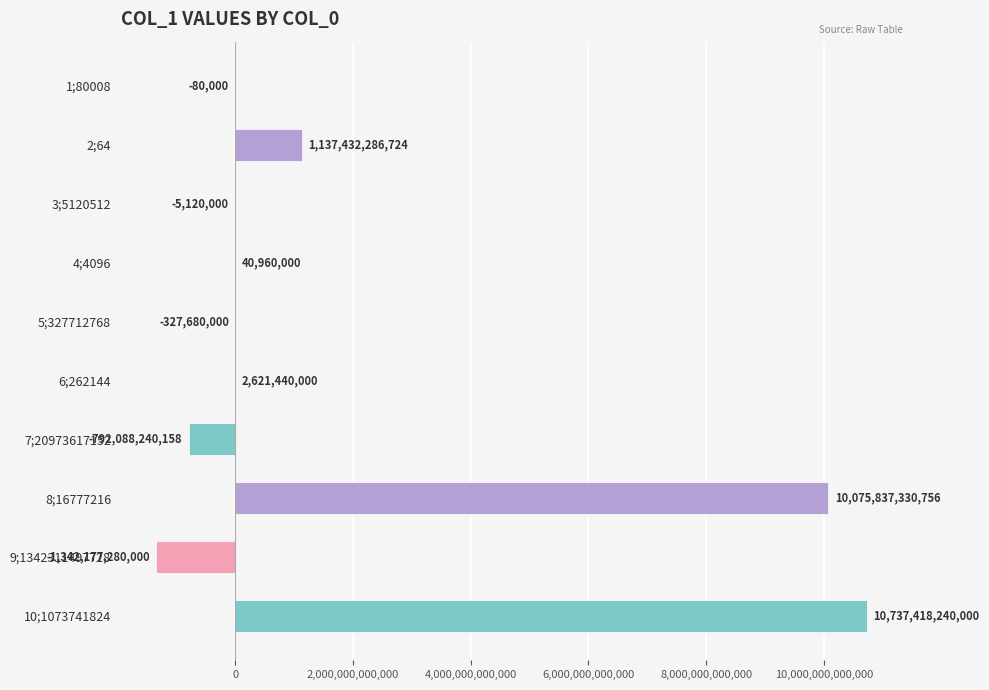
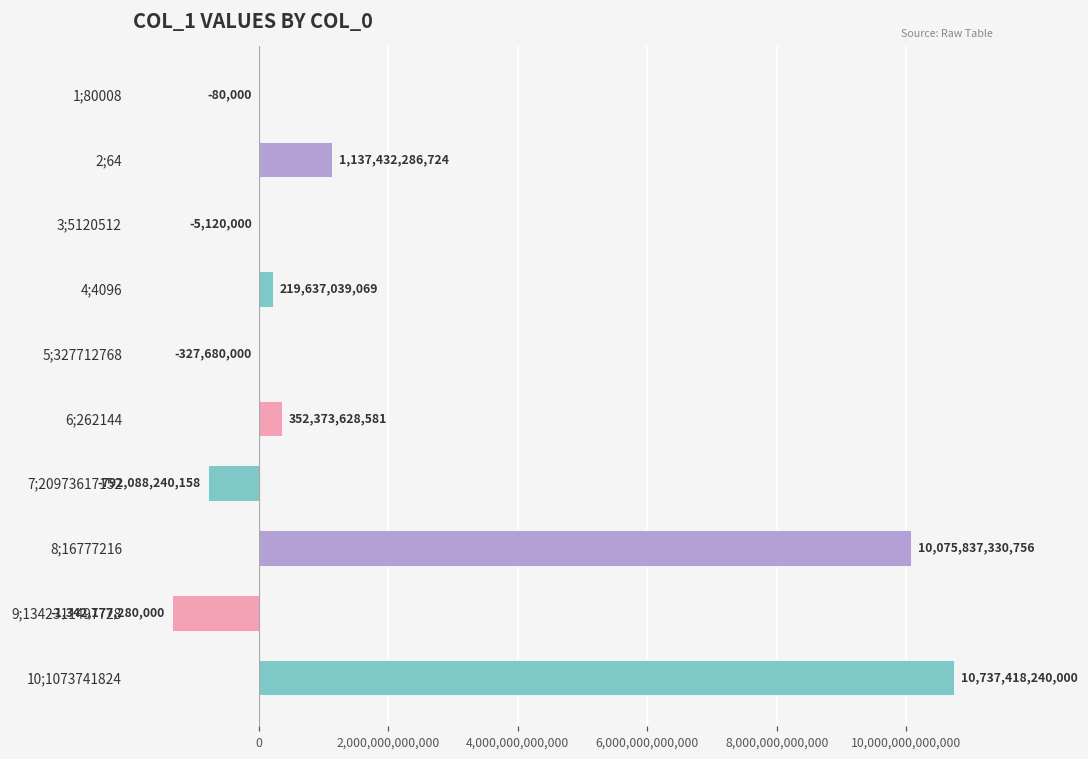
  {
    "1;80008": "-80,000",
    "2;64": "1,137,432,286,724",
    "3;5120512": "-5,120,000",
-   "4;4096": "40,960,000",
+   "4;4096": "219,637,039,069",
    "5;327712768": "-327,680,000",
-   "6;262144": "2,621,440,000",
+   "6;262144": "352,373,628,581",
    "7;20973617152": "-792,088,240,158",
    "8;16777216": "10,075,837,330,756",
    "9;1342311497728": "-1,342,177,280,000",
    "10;1073741824": "10,737,418,240,000"
  }
